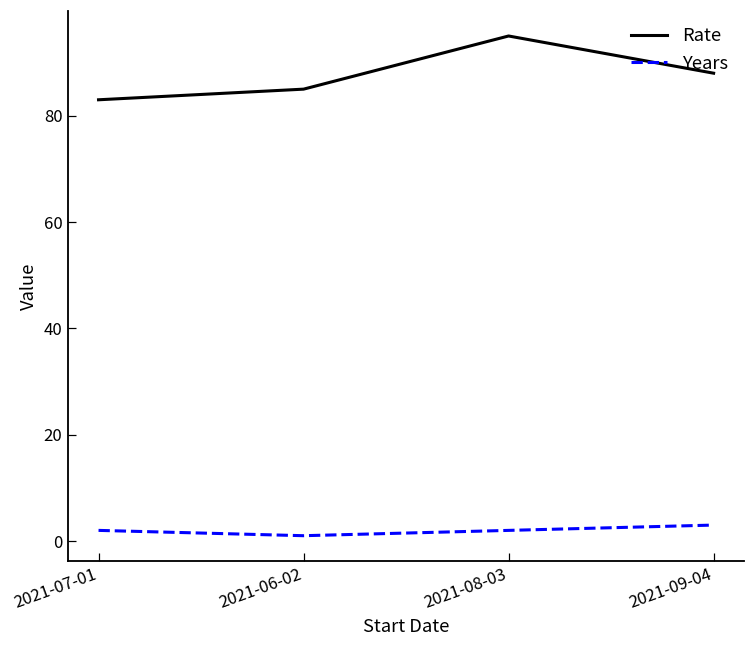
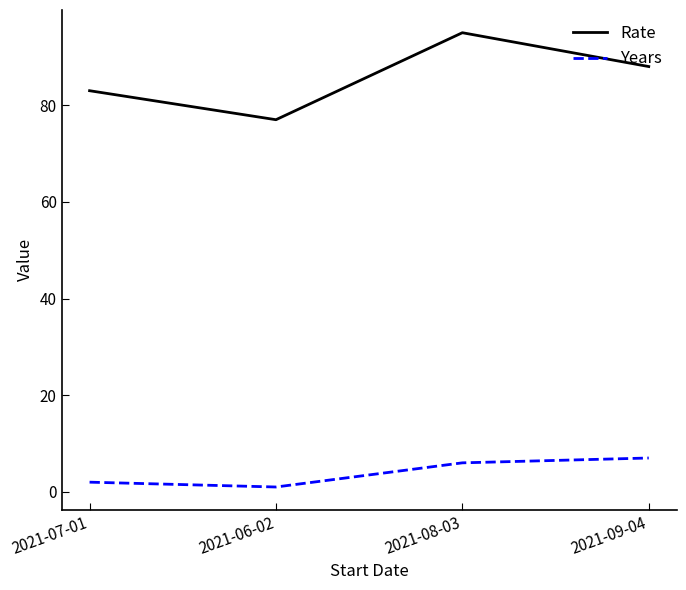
  {
    "Rate": {
      "2021-07-01": 83,
-     "2021-06-02": 85,
+     "2021-06-02": 77,
      "2021-08-03": 95,
      "2021-09-04": 88
    },
    "Years": {
      "2021-07-01": 2,
      "2021-06-02": 1,
-     "2021-08-03": 2,
-     "2021-09-04": 3
+     "2021-08-03": 6,
+     "2021-09-04": 7
    }
  }
